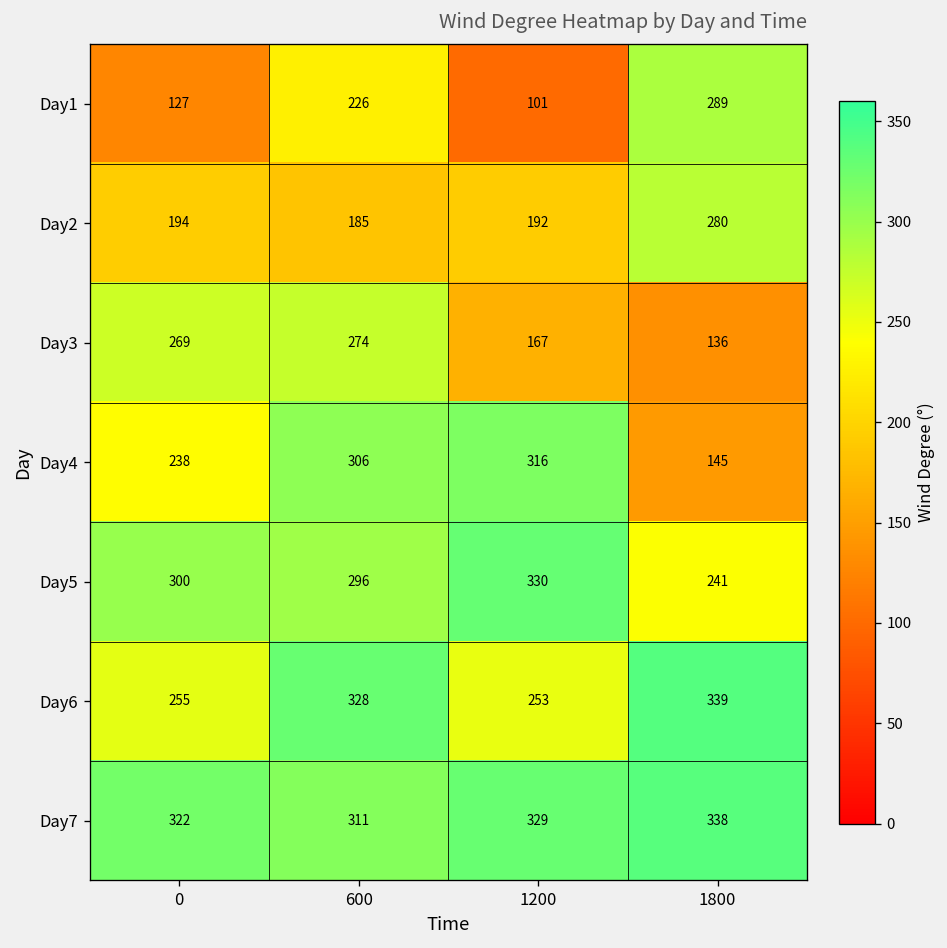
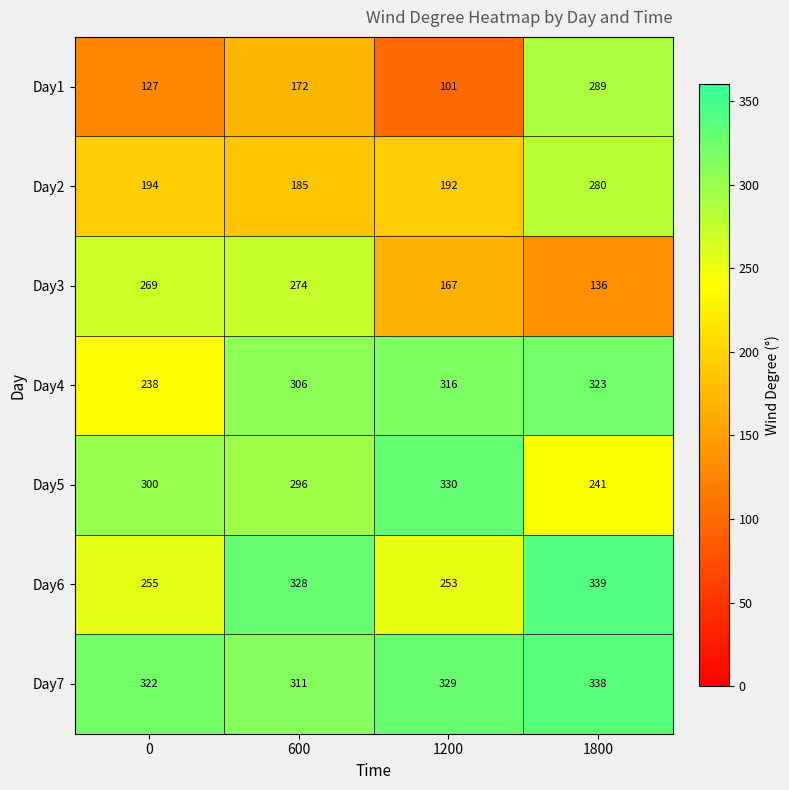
  {
    "Day1": {
      "0": 127,
-     "600": 226,
+     "600": 172,
      "1200": 101,
      "1800": 289
    },
    "Day2": {
      "0": 194,
      "600": 185,
      "1200": 192,
      "1800": 280
    },
    "Day3": {
      "0": 269,
      "600": 274,
      "1200": 167,
      "1800": 136
    },
    "Day4": {
      "0": 238,
      "600": 306,
      "1200": 316,
-     "1800": 145
+     "1800": 323
    },
    "Day5": {
      "0": 300,
      "600": 296,
      "1200": 330,
      "1800": 241
    },
    "Day6": {
      "0": 255,
      "600": 328,
      "1200": 253,
      "1800": 339
    },
    "Day7": {
      "0": 322,
      "600": 311,
      "1200": 329,
      "1800": 338
    }
  }
